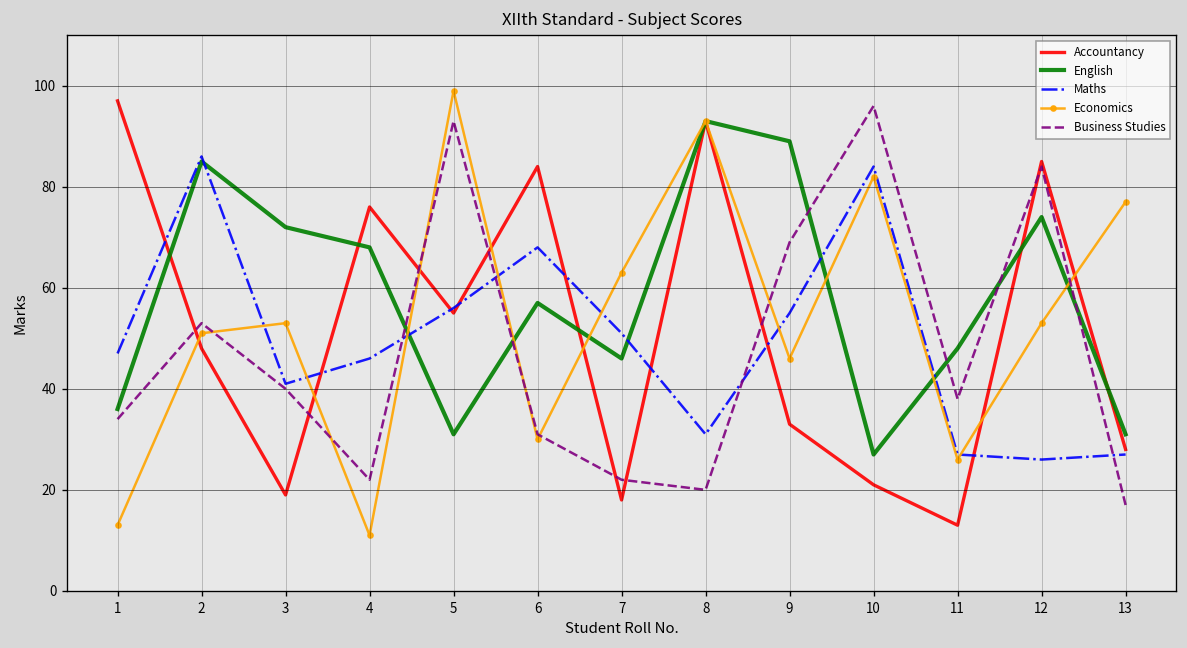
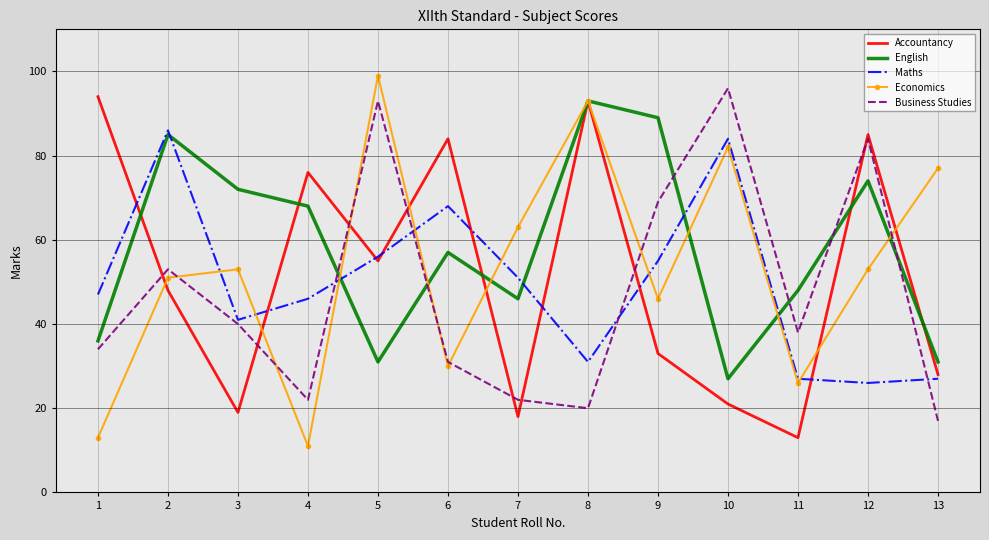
  {
    "Accountancy": {
-     "1": 97,
+     "1": 94,
      "2": 48,
      "3": 19,
      "4": 76,
      "5": 55,
      "6": 84,
      "7": 18,
      "9": 33,
      "10": 21,
      "11": 13,
      "12": 85,
      "13": 28
    },
    "English": {
      "1": 36,
      "2": 85,
      "3": 72,
      "4": 68,
      "5": 31,
      "6": 57,
      "7": 46,
      "9": 89,
      "10": 27,
      "11": 48,
      "12": 74,
      "13": 31
    },
    "Maths": {
      "1": 47,
      "2": 86,
      "3": 41,
      "4": 46,
      "5": 56,
      "6": 68,
      "7": 51,
      "8": 31,
      "9": 55,
      "10": 84,
      "11": 27,
      "12": 26,
      "13": 27
    },
    "Economics": {
      "1": 13,
      "2": 51,
      "3": 53,
      "4": 11,
      "5": 99,
      "6": 30,
      "7": 63,
      "9": 46,
      "10": 82,
      "11": 26,
      "12": 53,
      "13": 77
    },
    "Business Studies": {
      "1": 34,
      "2": 53,
      "3": 40,
      "4": 22,
      "5": 93,
      "6": 31,
      "7": 22,
      "8": 20,
      "9": 69,
      "10": 96,
      "11": 38,
      "12": 84,
      "13": 17
    }
  }
